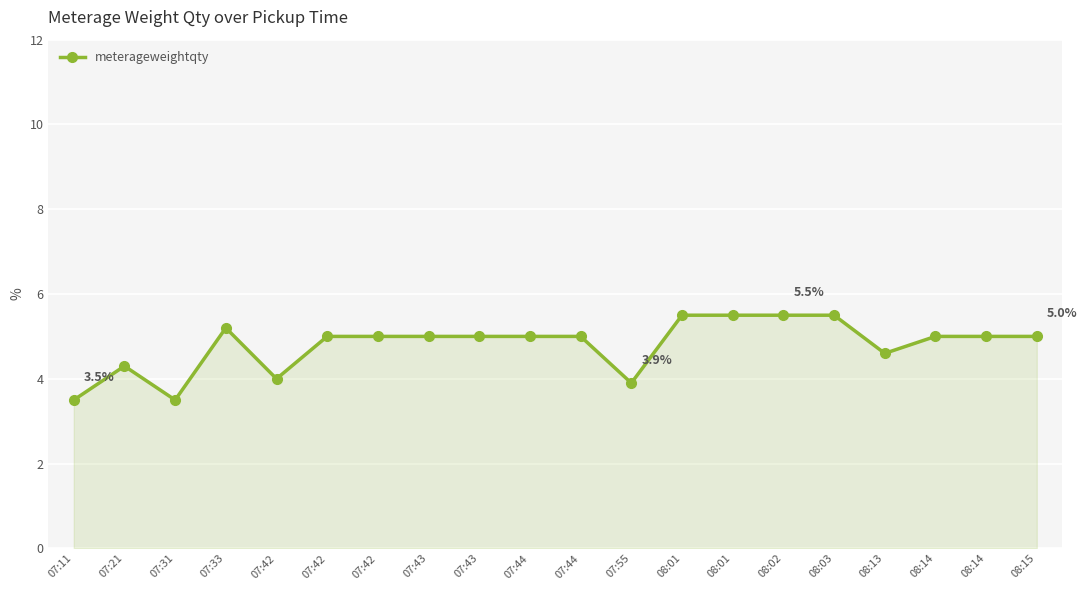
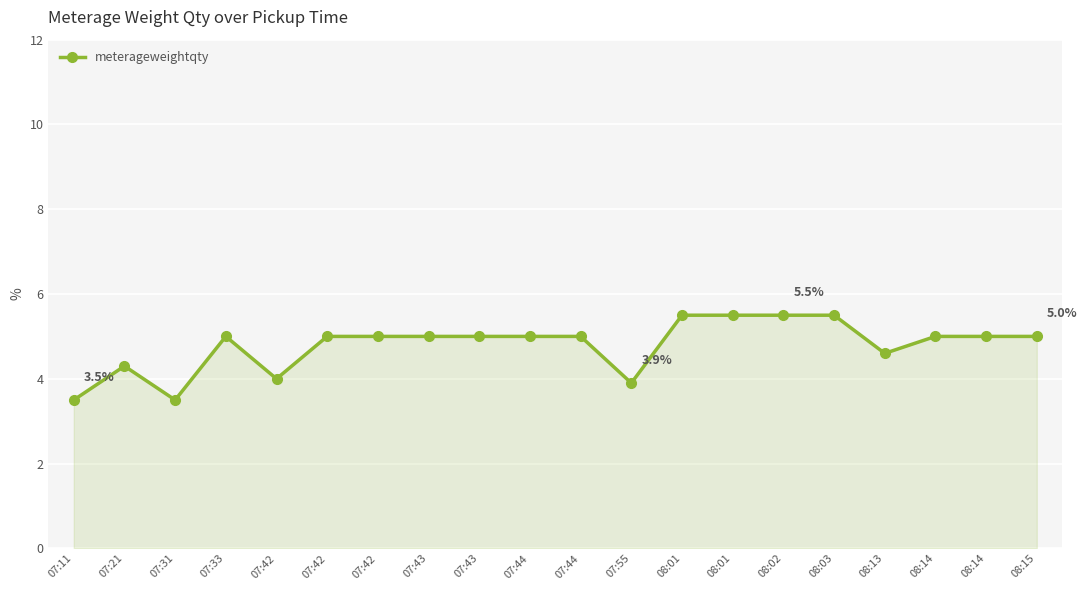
  {
    "07:31": 3.5,
-   "07:33": 5.2,
+   "07:33": 5.0,
    "08:13": 4.6
  }
